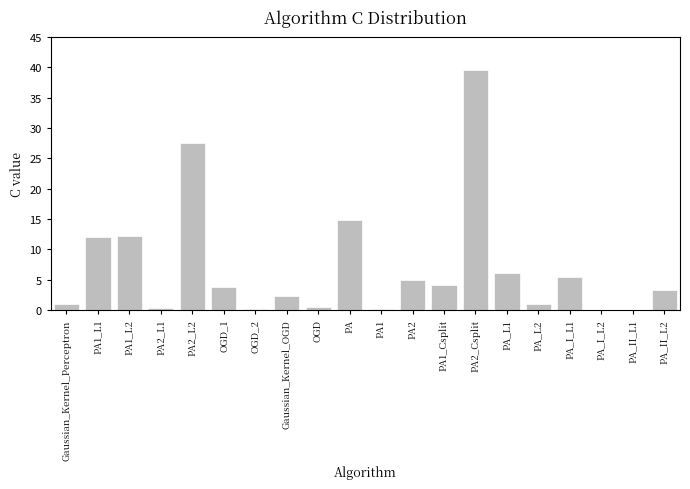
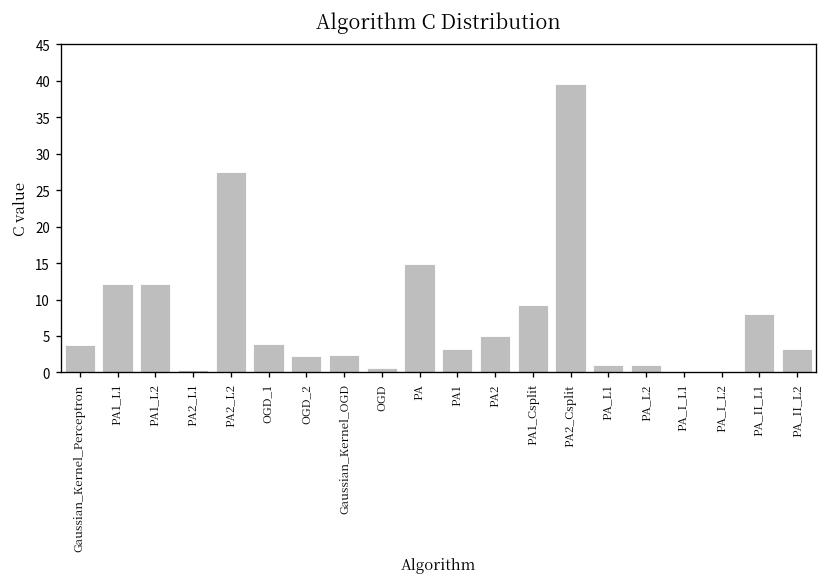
  {
-   "Gaussian_Kernel_Perceptron": 1,
+   "Gaussian_Kernel_Perceptron": 4,
    "PA1_L1": 12,
    "PA1_L2": 12,
    "PA2_L2": 28,
    "OGD_1": 4,
-   "OGD_2": 0,
+   "OGD_2": 2,
    "Gaussian_Kernel_OGD": 2,
    "OGD": 1,
    "PA": 15,
-   "PA1": 0,
+   "PA1": 3,
    "PA2": 5,
-   "PA1_Csplit": 4,
+   "PA1_Csplit": 9,
    "PA2_Csplit": 40,
-   "PA_L1": 6,
+   "PA_L1": 1,
    "PA_L2": 1,
-   "PA_I_L1": 5,
-   "PA_II_L1": 0,
+   "PA_I_L1": 0,
+   "PA_II_L1": 8,
    "PA_II_L2": 3
  }
